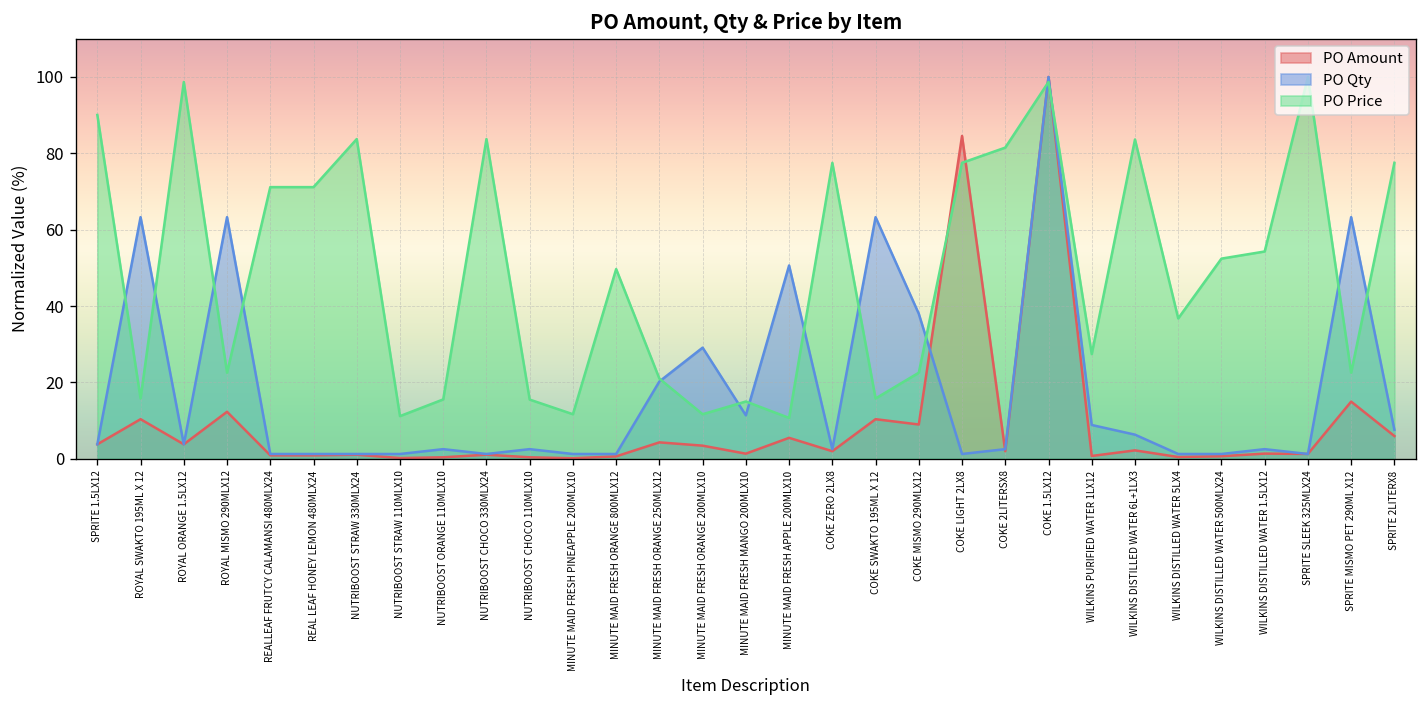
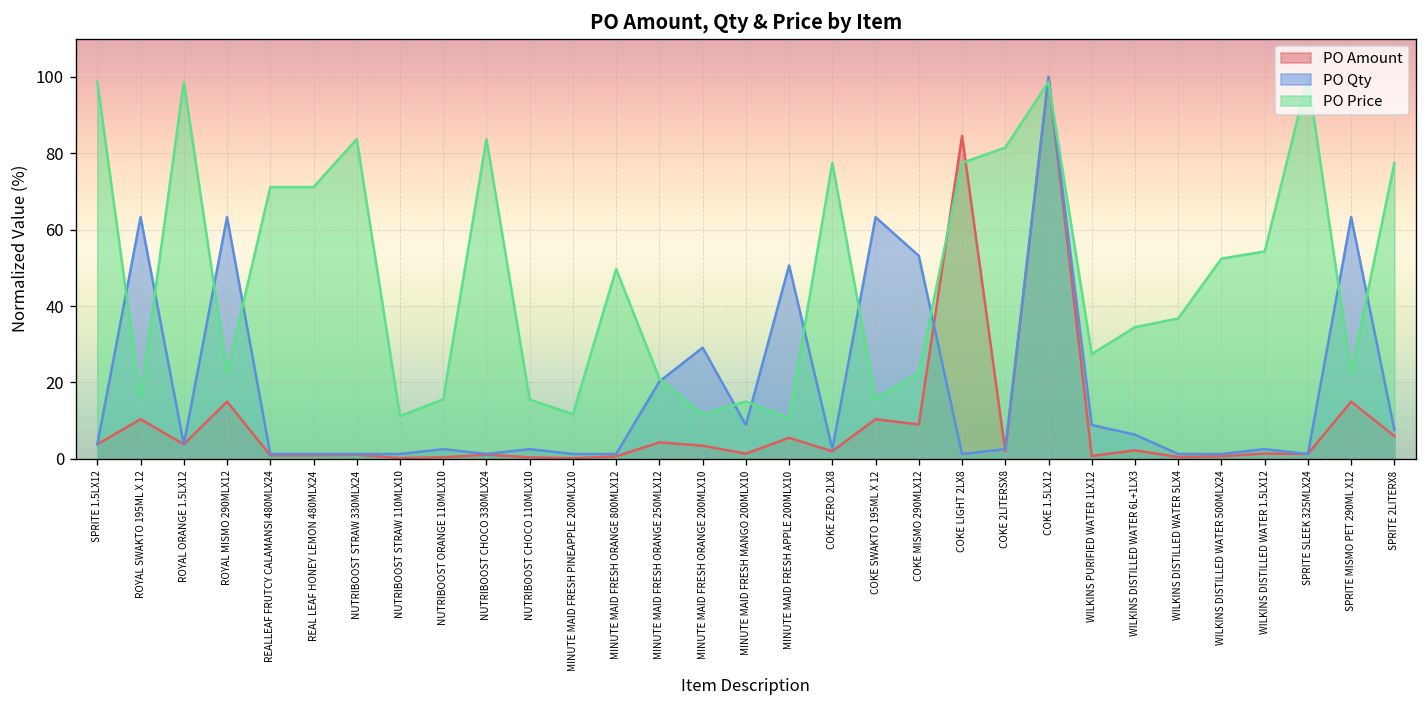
  {
    "PO Amount": {
      "ROYAL SWAKTO 195ML X 12": 10,
-     "ROYAL MISMO 290MLX12": 12,
+     "ROYAL MISMO 290MLX12": 15,
      "NUTRIBOOST STRAW 110MLX10": 0,
      "NUTRIBOOST ORANGE 110MLX10": 0,
      "NUTRIBOOST CHOCO 110MLX10": 0,
      "MINUTE MAID FRESH PINEAPPLE 200MLX10": 0,
      "MINUTE MAID FRESH ORANGE 250MLX12": 4,
      "MINUTE MAID FRESH ORANGE 200MLX10": 3,
      "MINUTE MAID FRESH MANGO 200MLX10": 1,
      "MINUTE MAID FRESH APPLE 200MLX10": 5,
      "COKE SWAKTO 195ML X 12": 10,
      "COKE MISMO 290MLX12": 9,
      "COKE LIGHT 2LX8": 85,
      "WILKINS PURIFIED WATER 1LX12": 1,
      "WILKINS DISTILLED WATER 6L+1LX3": 2,
      "WILKINS DISTILLED WATER 1.5LX12": 1,
      "SPRITE MISMO PET 290ML X12": 15,
      "SPRITE 2LITERX8": 6
    },
    "PO Qty": {
      "ROYAL SWAKTO 195ML X 12": 63,
      "ROYAL MISMO 290MLX12": 63,
      "NUTRIBOOST STRAW 110MLX10": 1,
      "NUTRIBOOST ORANGE 110MLX10": 3,
      "NUTRIBOOST CHOCO 110MLX10": 3,
      "MINUTE MAID FRESH PINEAPPLE 200MLX10": 1,
      "MINUTE MAID FRESH ORANGE 200MLX10": 29,
-     "MINUTE MAID FRESH MANGO 200MLX10": 11,
+     "MINUTE MAID FRESH MANGO 200MLX10": 9,
      "MINUTE MAID FRESH APPLE 200MLX10": 51,
      "COKE SWAKTO 195ML X 12": 63,
-     "COKE MISMO 290MLX12": 38,
+     "COKE MISMO 290MLX12": 53,
      "COKE LIGHT 2LX8": 1,
      "WILKINS PURIFIED WATER 1LX12": 9,
      "WILKINS DISTILLED WATER 6L+1LX3": 6,
      "WILKINS DISTILLED WATER 1.5LX12": 3,
      "SPRITE MISMO PET 290ML X12": 63,
      "SPRITE 2LITERX8": 8
    },
    "PO Price": {
-     "SPRITE 1.5LX12": 90,
+     "SPRITE 1.5LX12": 99,
      "ROYAL SWAKTO 195ML X 12": 16,
      "ROYAL ORANGE 1.5LX12": 99,
      "ROYAL MISMO 290MLX12": 23,
      "REALLEAF FRUTCY CALAMANSI 480MLX24": 71,
      "REAL LEAF HONEY LEMON 480MLX24": 71,
      "NUTRIBOOST STRAW 330MLX24": 84,
      "NUTRIBOOST STRAW 110MLX10": 11,
      "NUTRIBOOST ORANGE 110MLX10": 16,
      "NUTRIBOOST CHOCO 330MLX24": 84,
      "NUTRIBOOST CHOCO 110MLX10": 16,
      "MINUTE MAID FRESH PINEAPPLE 200MLX10": 12,
      "MINUTE MAID FRESH ORANGE 800MLX12": 50,
      "MINUTE MAID FRESH ORANGE 200MLX10": 12,
      "MINUTE MAID FRESH MANGO 200MLX10": 15,
      "MINUTE MAID FRESH APPLE 200MLX10": 11,
      "COKE ZERO 2LX8": 78,
      "COKE SWAKTO 195ML X 12": 16,
      "COKE MISMO 290MLX12": 23,
      "COKE LIGHT 2LX8": 78,
      "COKE 2LITERSX8": 82,
      "COKE 1.5LX12": 99,
      "WILKINS PURIFIED WATER 1LX12": 27,
-     "WILKINS DISTILLED WATER 6L+1LX3": 84,
+     "WILKINS DISTILLED WATER 6L+1LX3": 34,
      "WILKINS DISTILLED WATER 5LX4": 37,
      "WILKINS DISTILLED WATER 500MLX24": 52,
      "WILKINS DISTILLED WATER 1.5LX12": 54,
      "SPRITE MISMO PET 290ML X12": 23,
      "SPRITE 2LITERX8": 78
    }
  }
